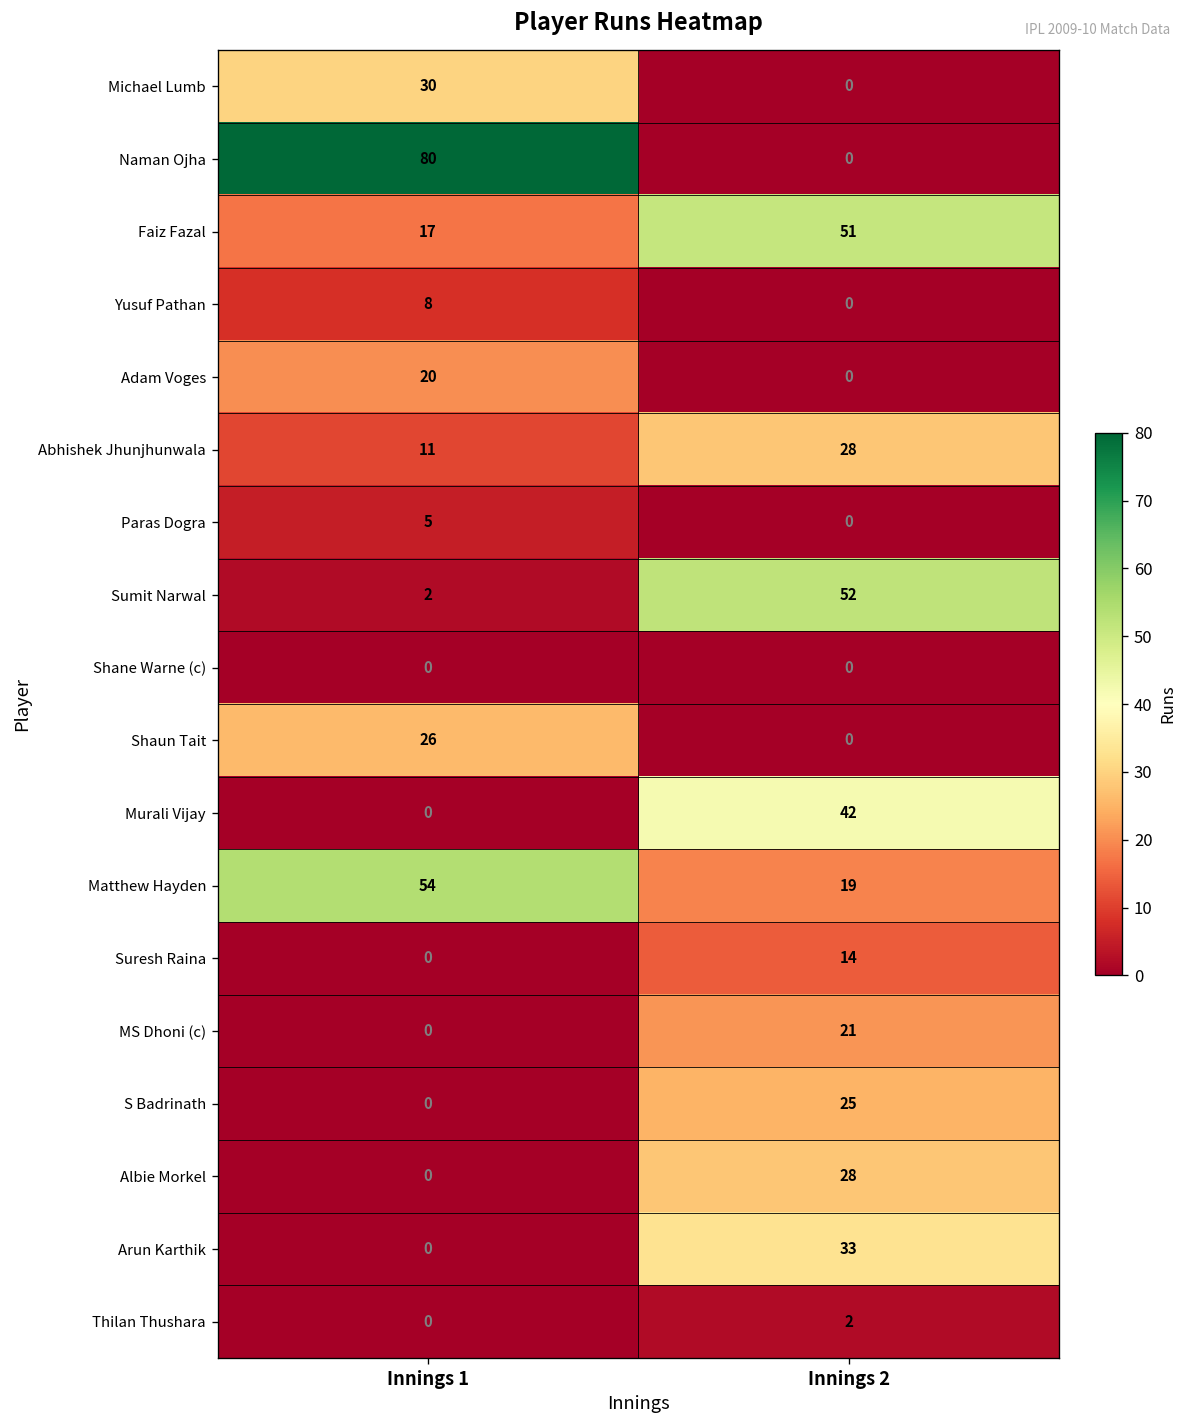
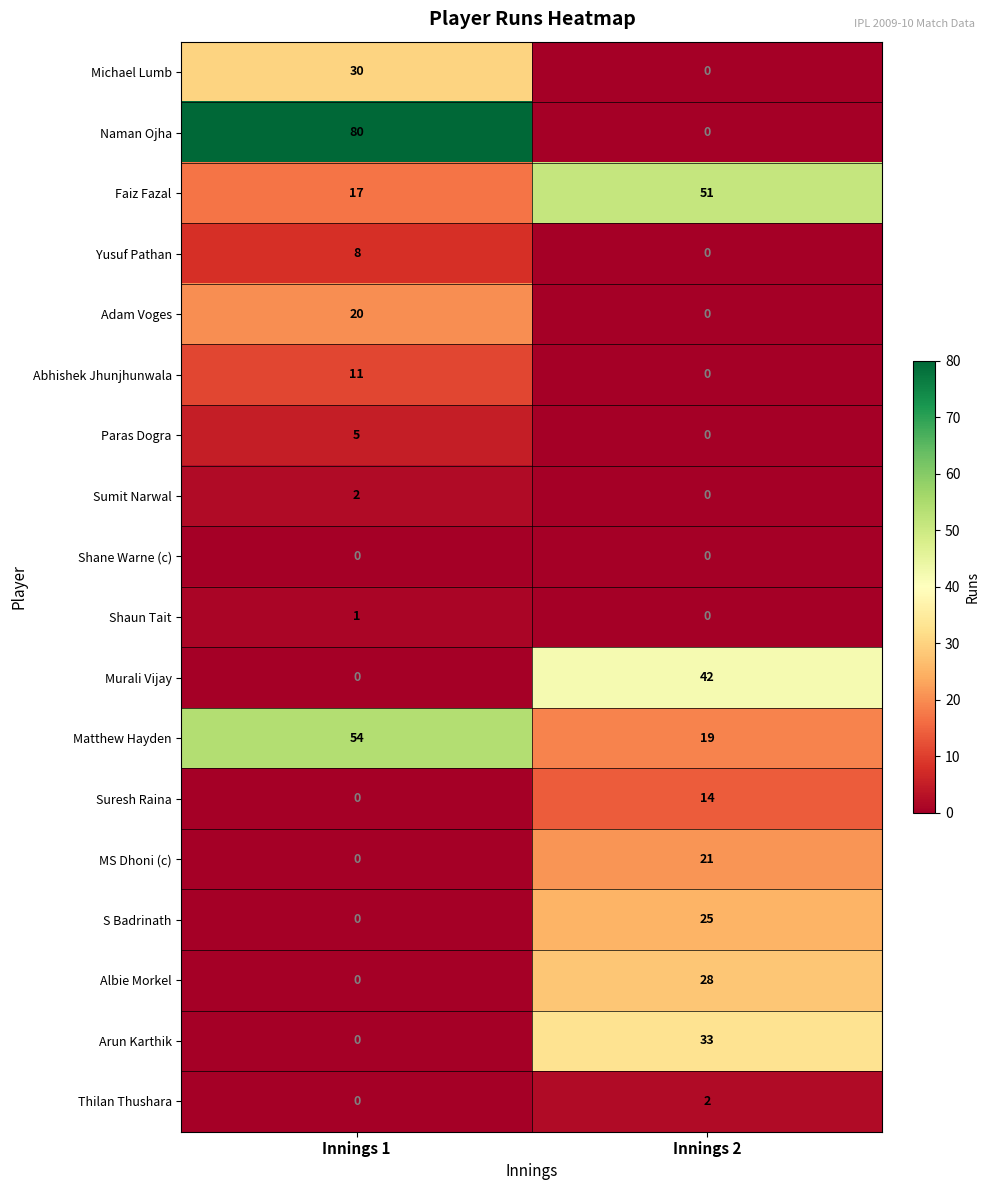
  {
    "Michael Lumb": {
      "Innings 1": 30,
      "Innings 2": 0
    },
    "Naman Ojha": {
      "Innings 1": 80,
      "Innings 2": 0
    },
    "Faiz Fazal": {
      "Innings 1": 17,
      "Innings 2": 51
    },
    "Yusuf Pathan": {
      "Innings 1": 8,
      "Innings 2": 0
    },
    "Adam Voges": {
      "Innings 1": 20,
      "Innings 2": 0
    },
    "Abhishek Jhunjhunwala": {
      "Innings 1": 11,
-     "Innings 2": 28
+     "Innings 2": 0
    },
    "Paras Dogra": {
      "Innings 1": 5,
      "Innings 2": 0
    },
    "Sumit Narwal": {
      "Innings 1": 2,
-     "Innings 2": 52
+     "Innings 2": 0
    },
    "Shane Warne (c)": {
      "Innings 1": 0,
      "Innings 2": 0
    },
    "Shaun Tait": {
-     "Innings 1": 26,
+     "Innings 1": 1,
      "Innings 2": 0
    },
    "Murali Vijay": {
      "Innings 1": 0,
      "Innings 2": 42
    },
    "Matthew Hayden": {
      "Innings 1": 54,
      "Innings 2": 19
    },
    "Suresh Raina": {
      "Innings 1": 0,
      "Innings 2": 14
    },
    "MS Dhoni (c)": {
      "Innings 1": 0,
      "Innings 2": 21
    },
    "S Badrinath": {
      "Innings 1": 0,
      "Innings 2": 25
    },
    "Albie Morkel": {
      "Innings 1": 0,
      "Innings 2": 28
    },
    "Arun Karthik": {
      "Innings 1": 0,
      "Innings 2": 33
    },
    "Thilan Thushara": {
      "Innings 1": 0,
      "Innings 2": 2
    }
  }
